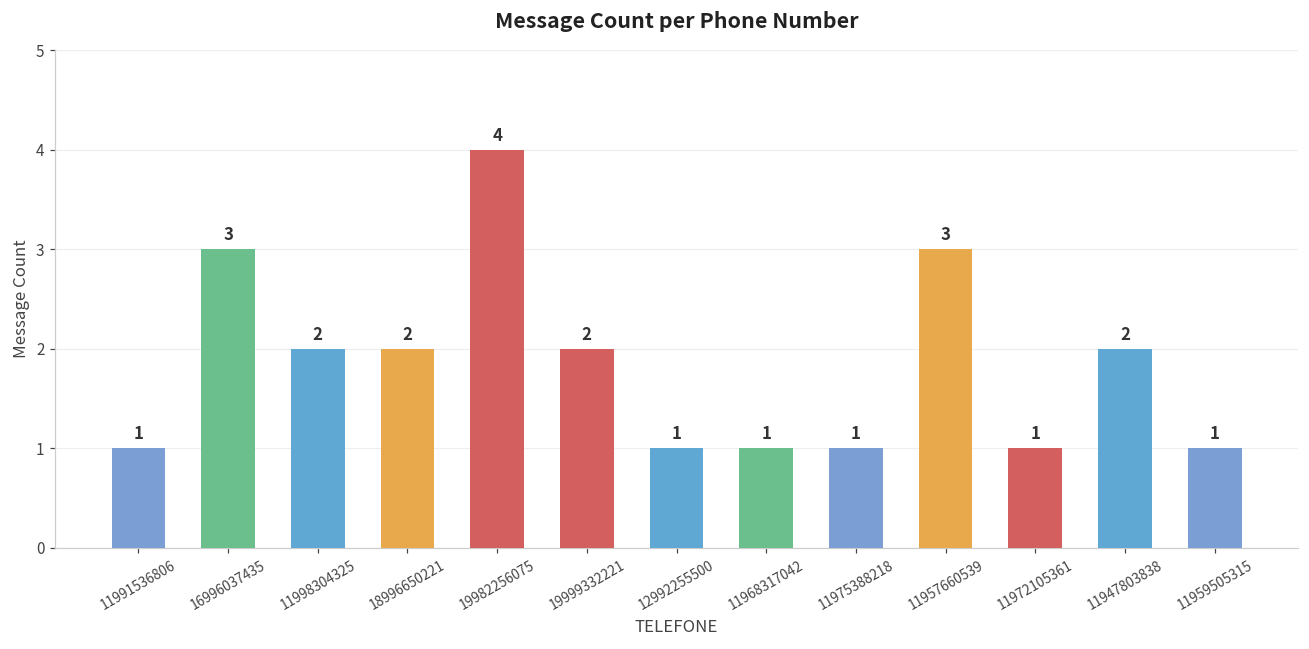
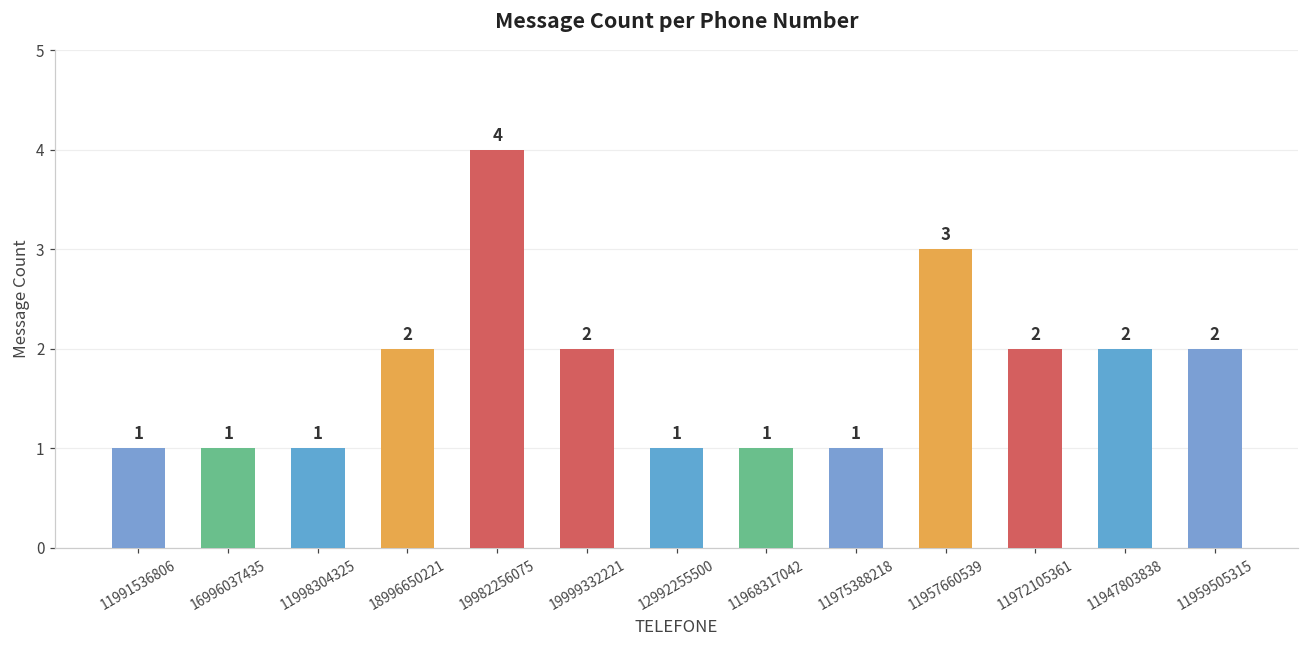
  {
    "11991536806": 1,
-   "16996037435": 3,
-   "11998304325": 2,
+   "16996037435": 1,
+   "11998304325": 1,
    "18996650221": 2,
    "19982256075": 4,
    "19999332221": 2,
    "12992255500": 1,
    "11968317042": 1,
    "11975388218": 1,
    "11957660539": 3,
-   "11972105361": 1,
+   "11972105361": 2,
    "11947803838": 2,
-   "11959505315": 1
+   "11959505315": 2
  }
